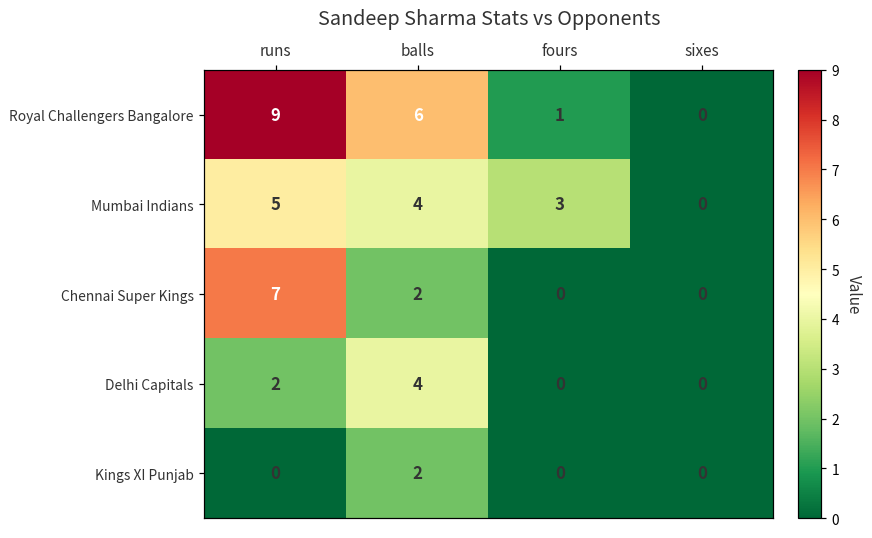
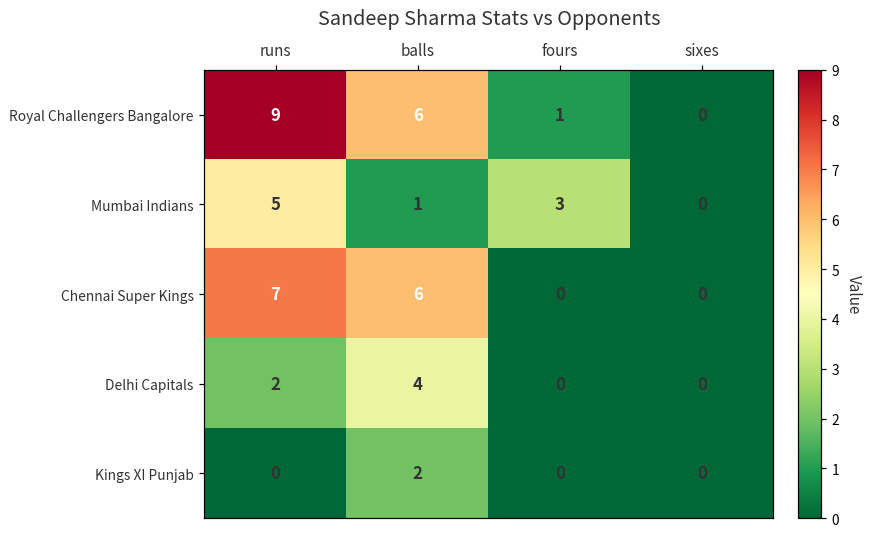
  {
    "Royal Challengers Bangalore": {
      "runs": 9,
      "balls": 6,
      "fours": 1,
      "sixes": 0
    },
    "Mumbai Indians": {
      "runs": 5,
-     "balls": 4,
+     "balls": 1,
      "fours": 3,
      "sixes": 0
    },
    "Chennai Super Kings": {
      "runs": 7,
-     "balls": 2,
+     "balls": 6,
      "fours": 0,
      "sixes": 0
    },
    "Delhi Capitals": {
      "runs": 2,
      "balls": 4,
      "fours": 0,
      "sixes": 0
    },
    "Kings XI Punjab": {
      "runs": 0,
      "balls": 2,
      "fours": 0,
      "sixes": 0
    }
  }
